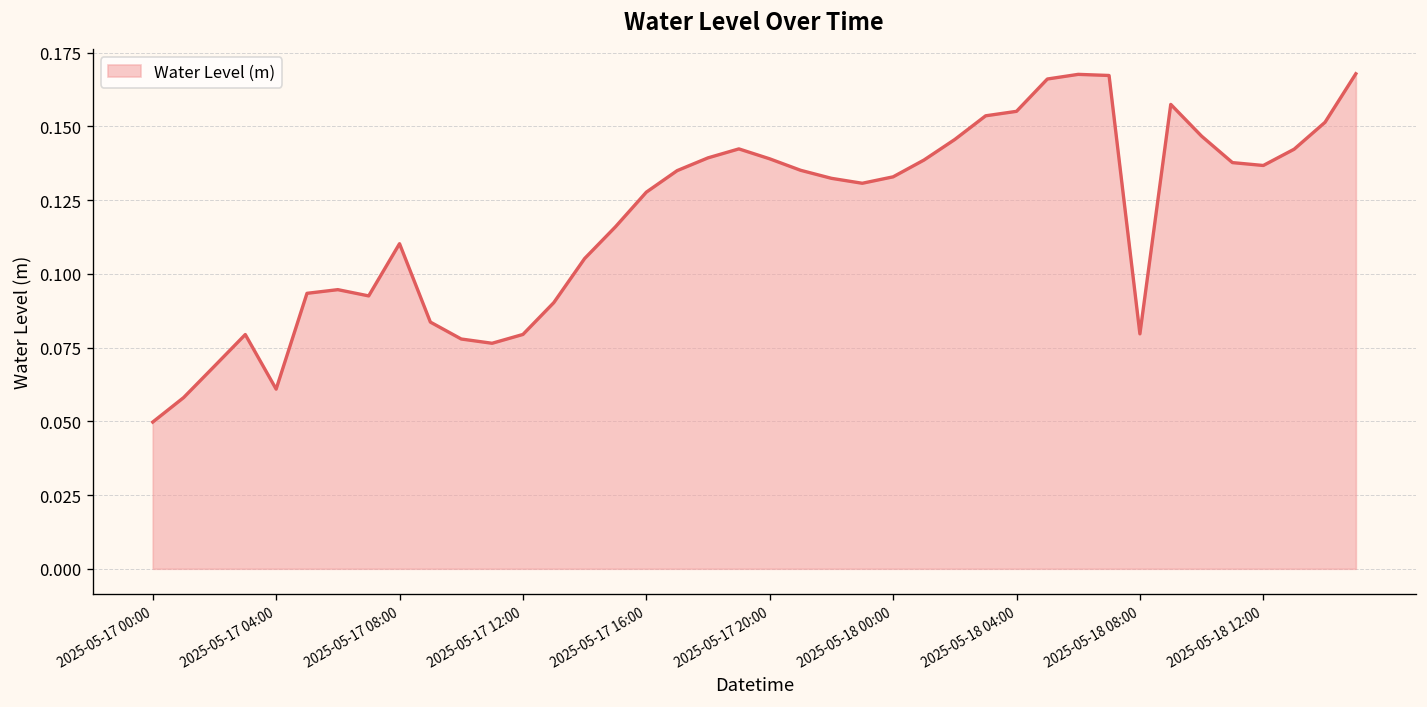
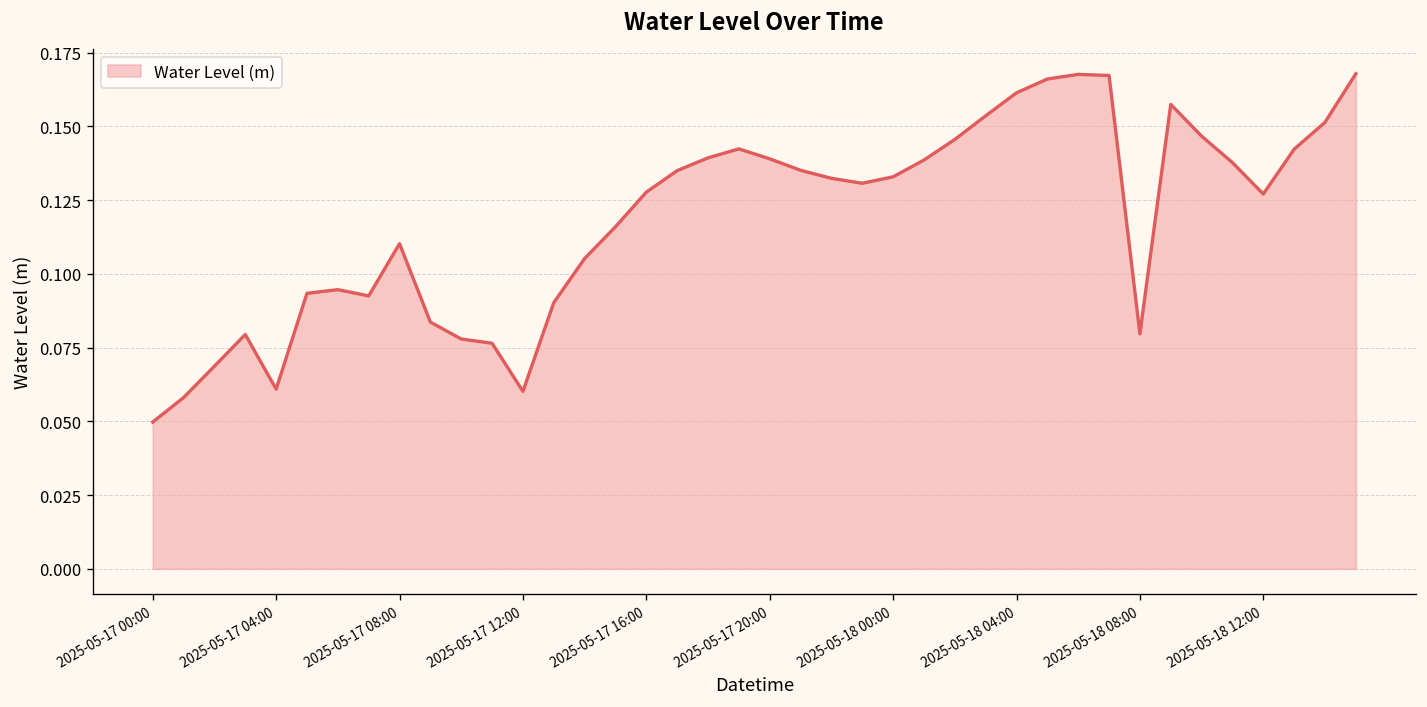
  {
    "2025-05-17 00:00": 0.050,
    "2025-05-17 04:00": 0.061,
    "2025-05-17 08:00": 0.110,
-   "2025-05-17 12:00": 0.079,
+   "2025-05-17 12:00": 0.060,
    "2025-05-17 16:00": 0.128,
    "2025-05-17 20:00": 0.139,
    "2025-05-18 00:00": 0.133,
-   "2025-05-18 04:00": 0.155,
+   "2025-05-18 04:00": 0.161,
    "2025-05-18 08:00": 0.080,
-   "2025-05-18 12:00": 0.137
+   "2025-05-18 12:00": 0.127
  }
